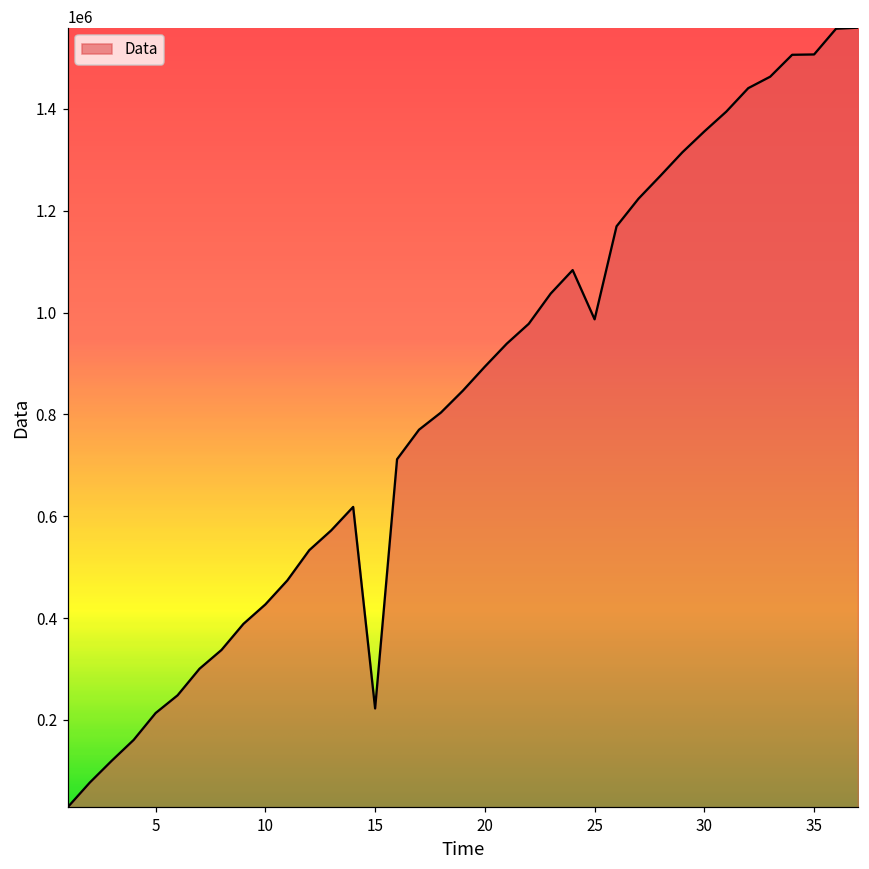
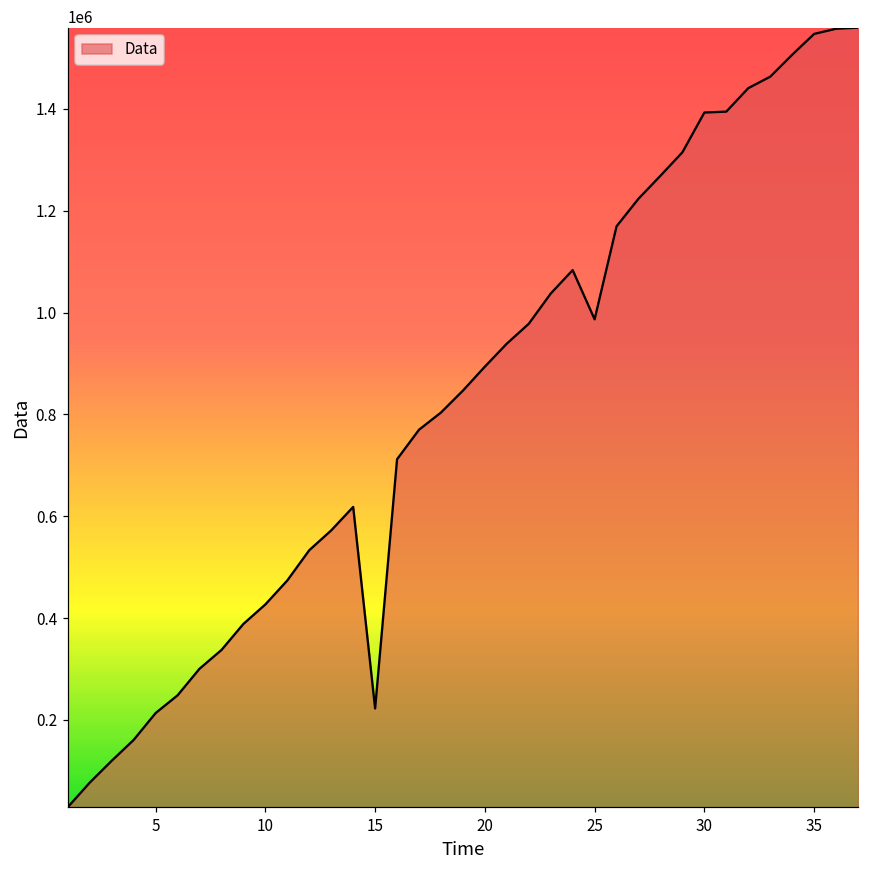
  {
    "5": 210000,
    "10": 430000,
    "15": 220000,
    "20": 890000,
    "25": 990000,
-   "30": 1360000,
-   "35": 1510000
+   "30": 1390000,
+   "35": 1550000
  }
